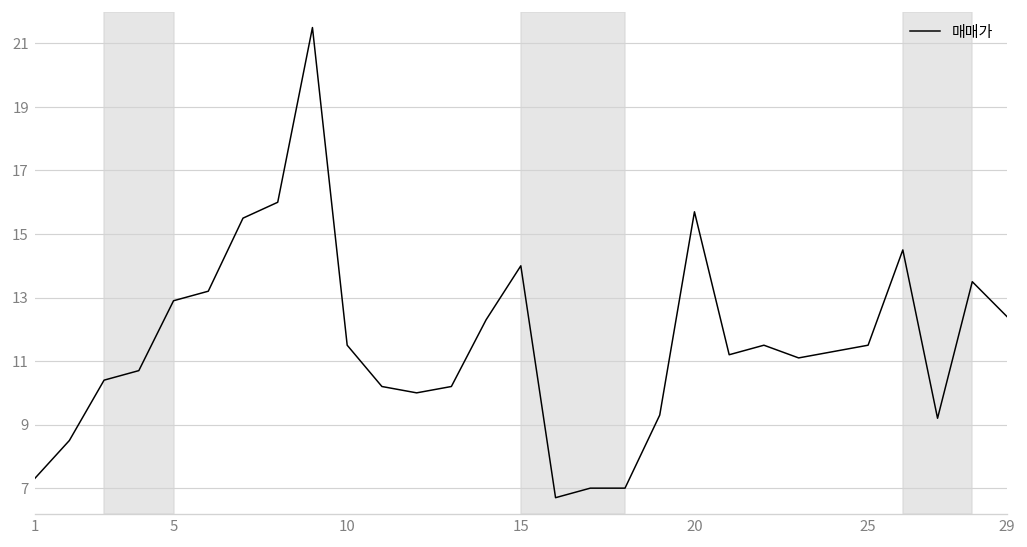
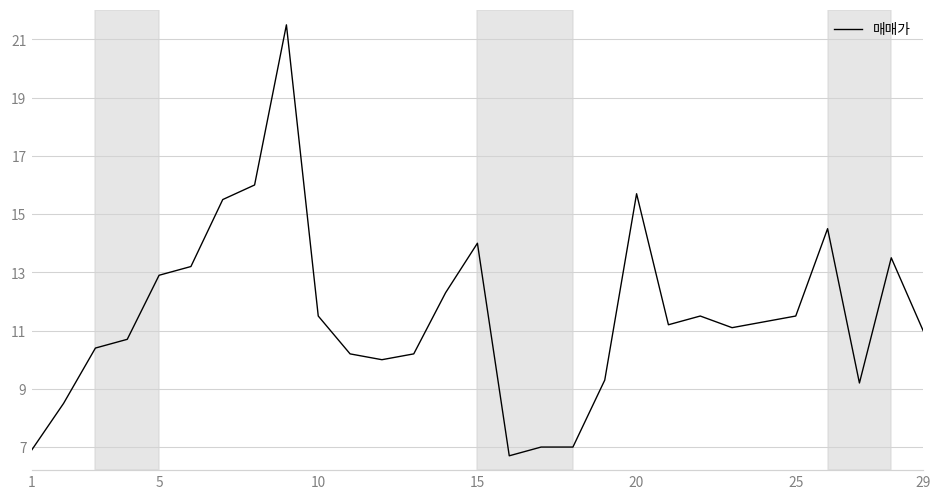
  {
-   "1": 7.3,
+   "1": 6.9,
    "5": 12.9,
    "10": 11.5,
    "15": 14.0,
    "20": 15.7,
    "25": 11.5,
-   "29": 12.4
+   "29": 11.0
  }
